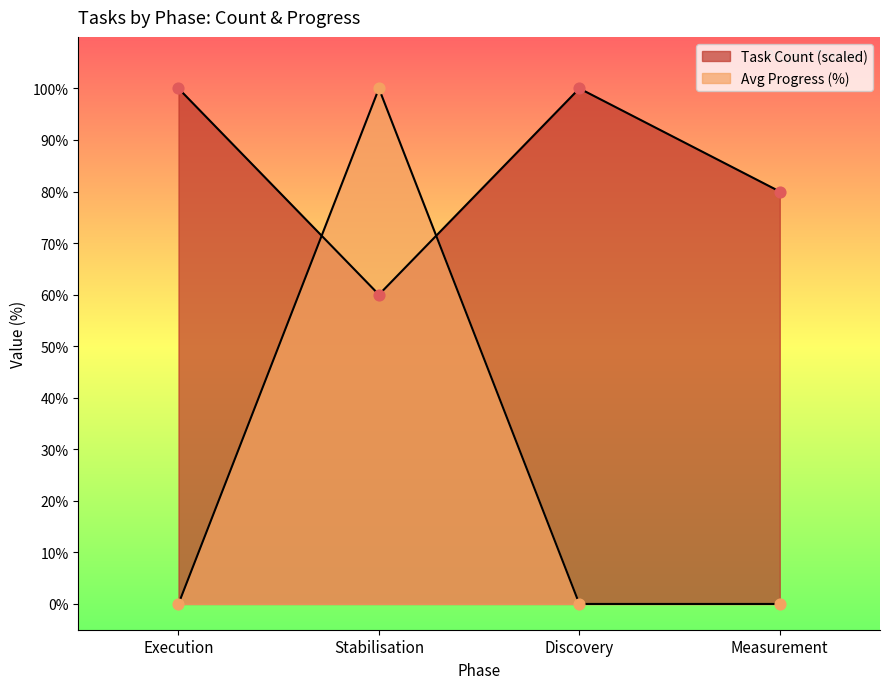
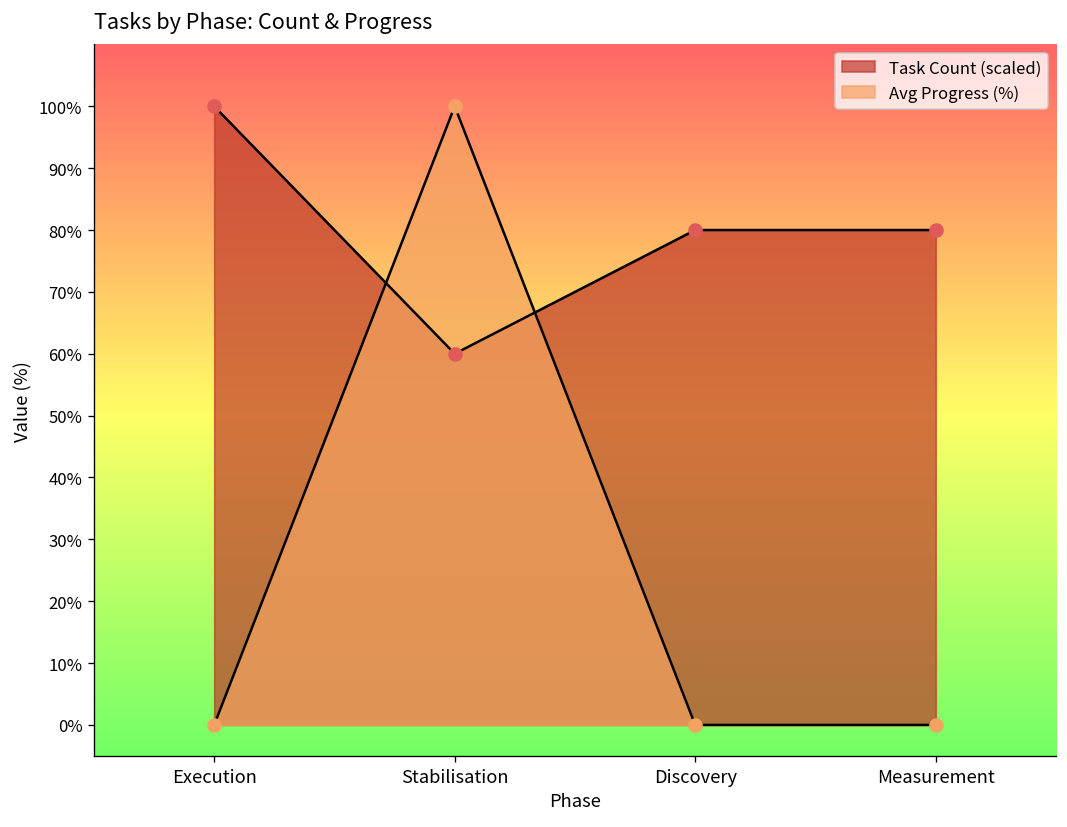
  {
    "Task Count (scaled)": {
      "Execution": "100%",
      "Stabilisation": "60%",
-     "Discovery": "100%",
+     "Discovery": "80%",
      "Measurement": "80%"
    },
    "Avg Progress (%)": {
      "Execution": "0%",
      "Stabilisation": "100%",
      "Discovery": "0%",
      "Measurement": "0%"
    }
  }
